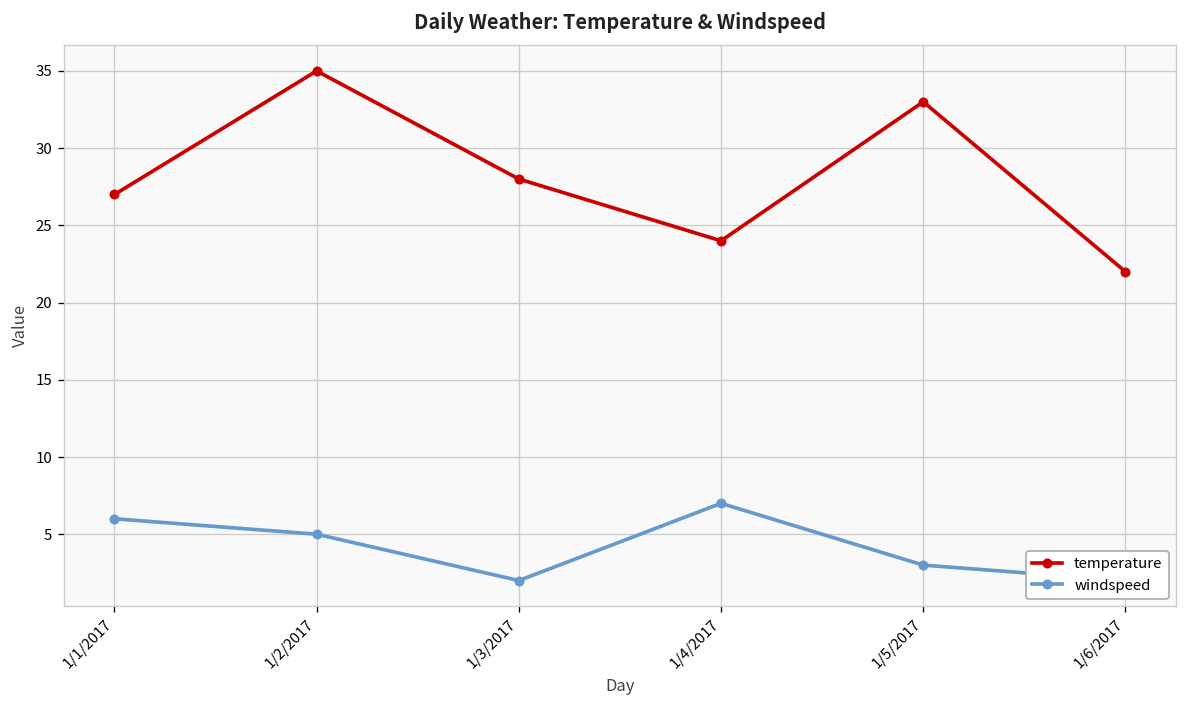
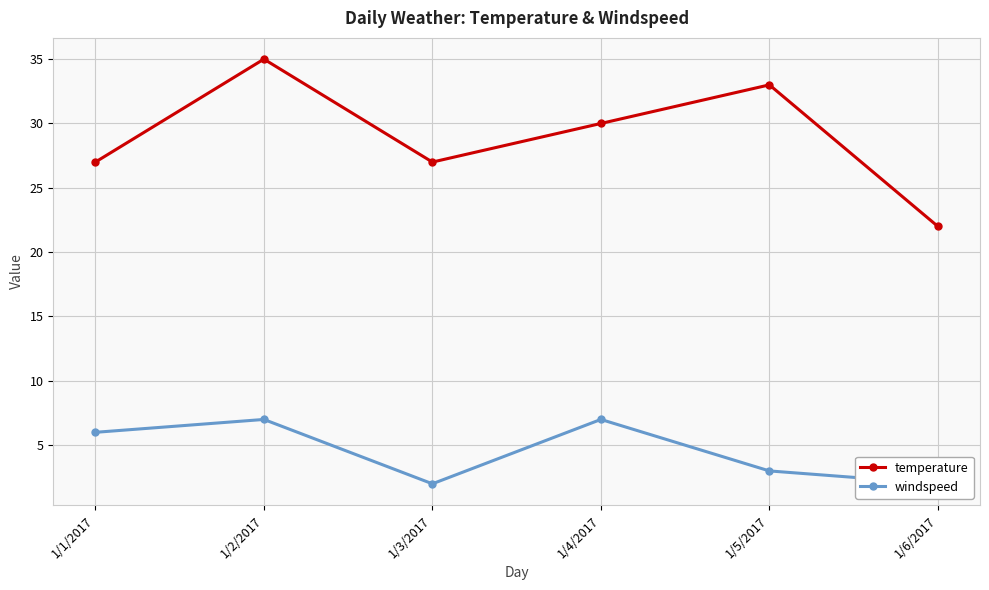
  {
    "temperature": {
      "1/1/2017": 27,
      "1/2/2017": 35,
-     "1/3/2017": 28,
-     "1/4/2017": 24,
+     "1/3/2017": 27,
+     "1/4/2017": 30,
      "1/5/2017": 33,
      "1/6/2017": 22
    },
    "windspeed": {
      "1/1/2017": 6,
-     "1/2/2017": 5,
+     "1/2/2017": 7,
      "1/3/2017": 2,
      "1/4/2017": 7,
      "1/5/2017": 3
    }
  }
